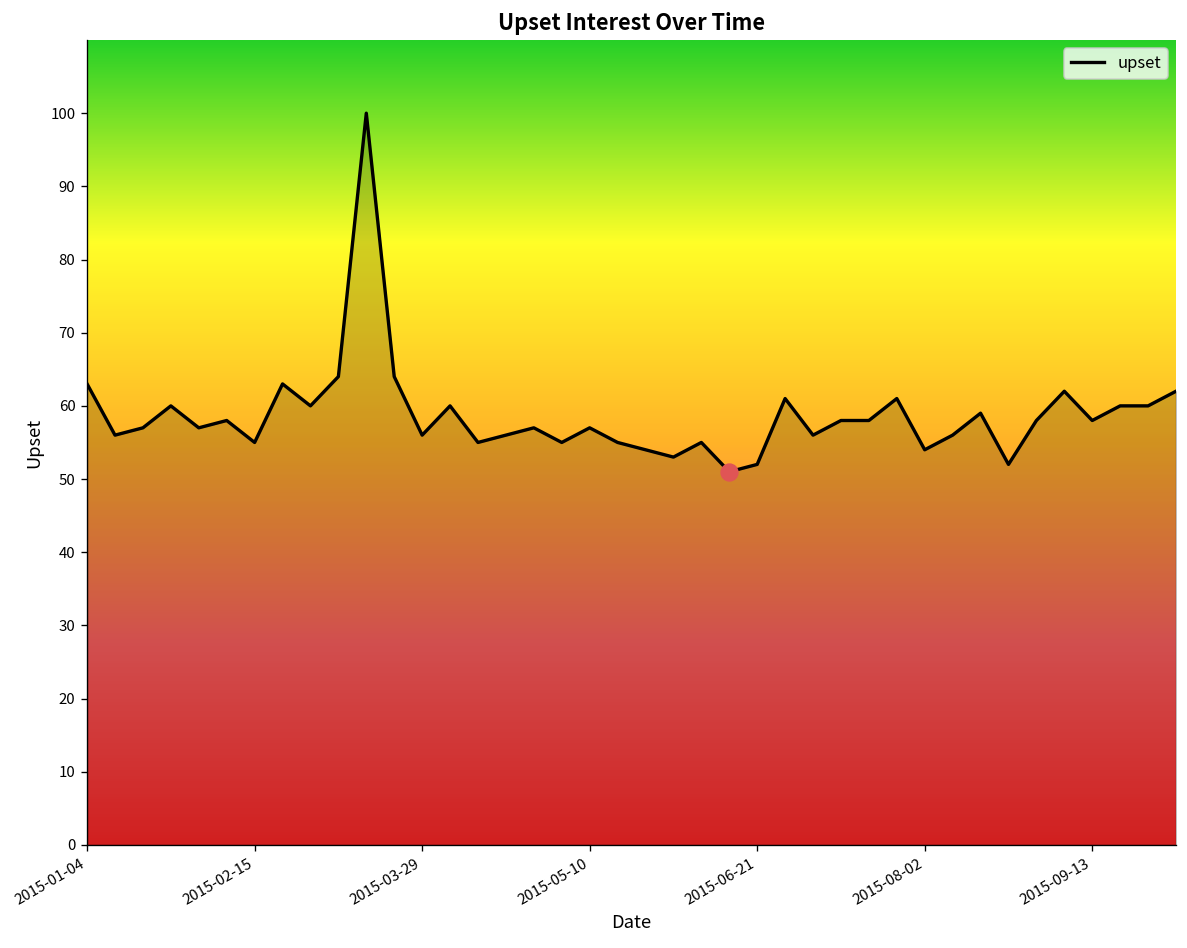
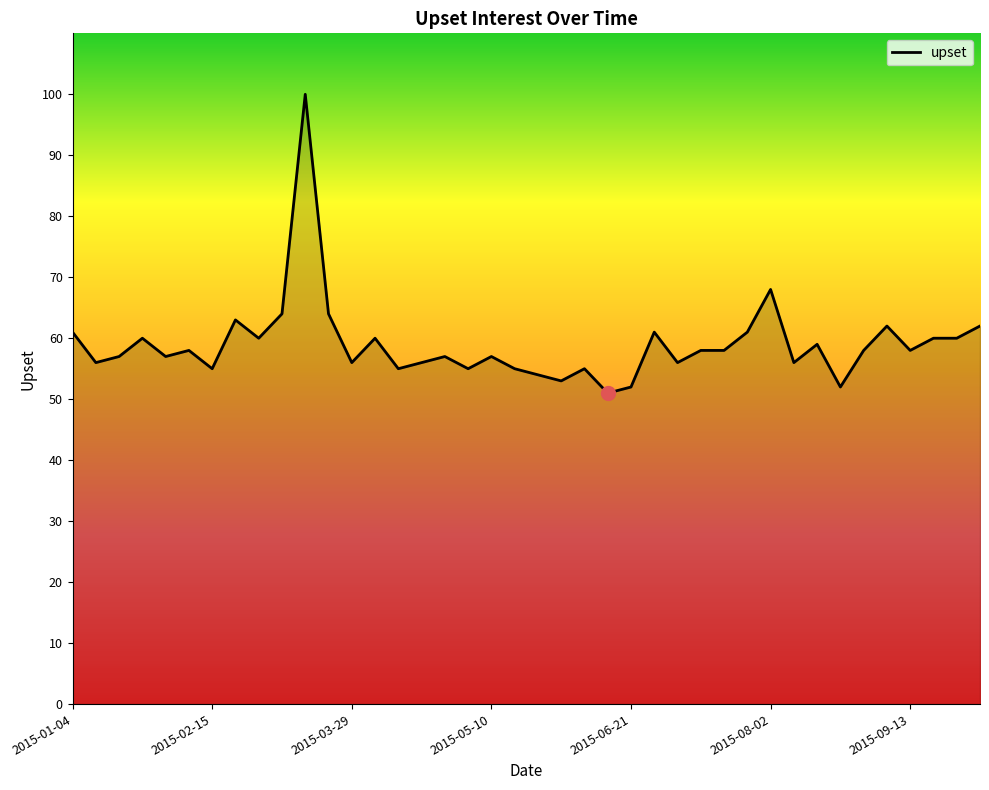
  {
    "upset": {
-     "2015-01-04": 63,
+     "2015-01-04": 61,
      "2015-02-15": 55,
      "2015-03-29": 56,
      "2015-05-10": 57,
      "2015-06-21": 52,
-     "2015-08-02": 54,
+     "2015-08-02": 68,
      "2015-09-13": 58
    }
  }
